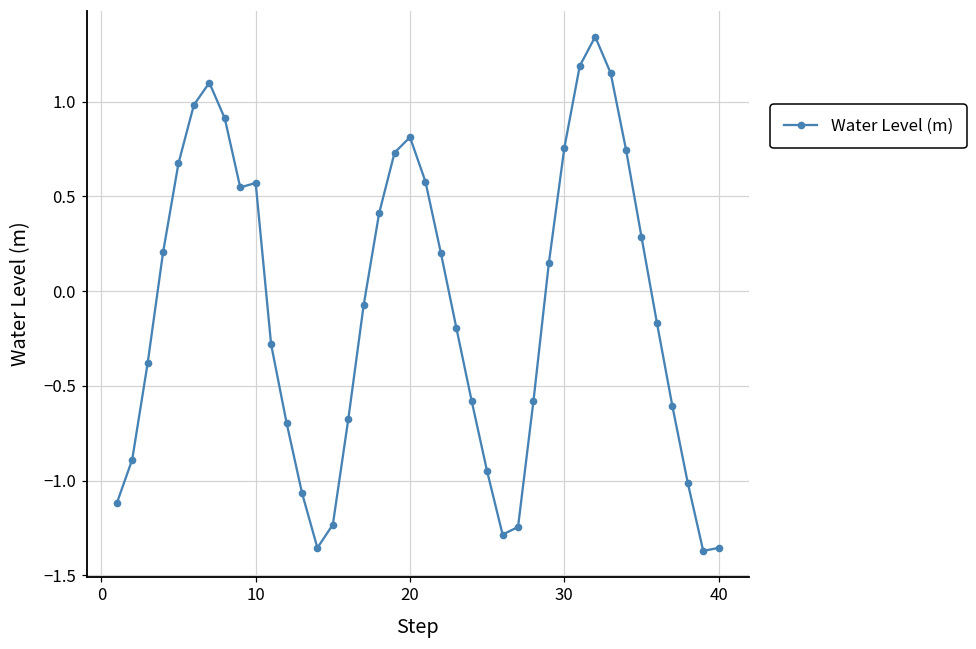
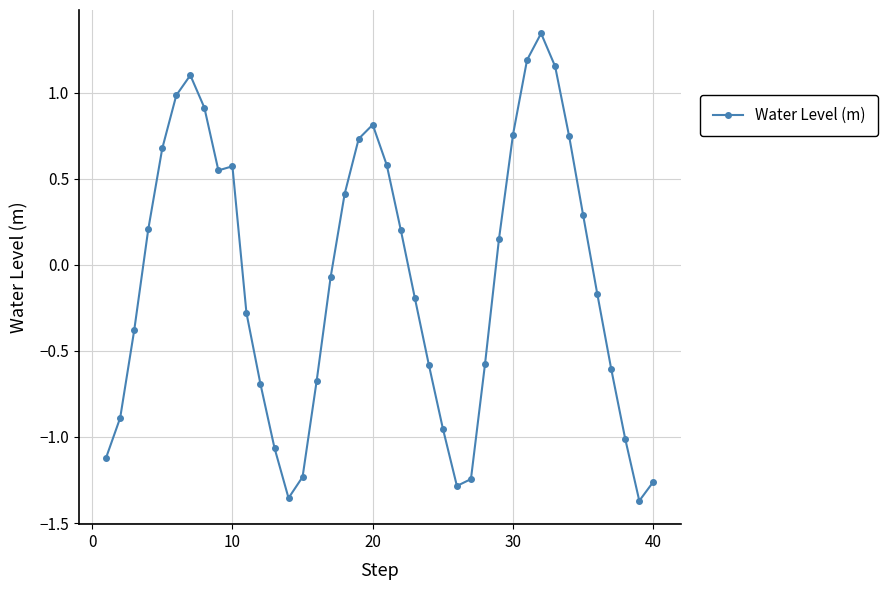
  {
    "10": 0.57,
    "20": 0.81,
    "30": 0.76,
-   "40": -1.35
+   "40": -1.26
  }
